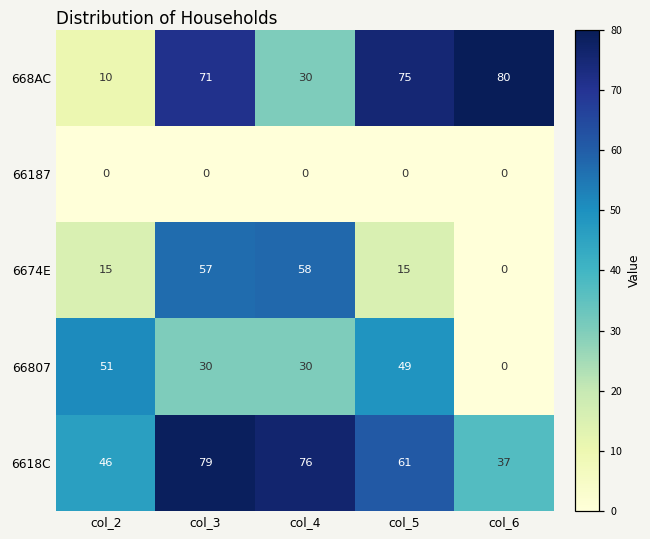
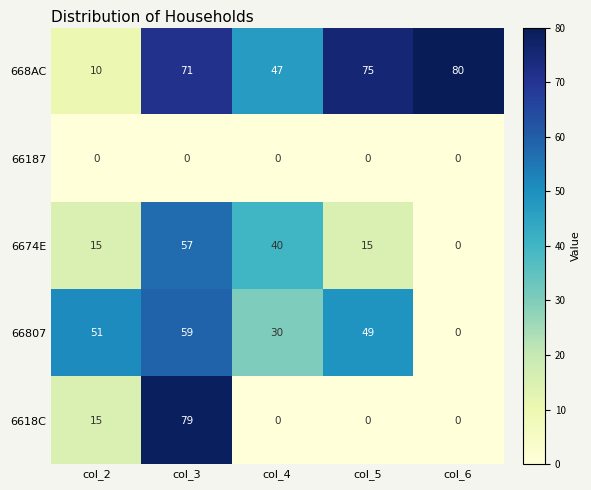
  {
    "668AC": {
      "col_2": 10,
      "col_3": 71,
-     "col_4": 30,
+     "col_4": 47,
      "col_5": 75,
      "col_6": 80
    },
    "66187": {
      "col_2": 0,
      "col_3": 0,
      "col_4": 0,
      "col_5": 0,
      "col_6": 0
    },
    "6674E": {
      "col_2": 15,
      "col_3": 57,
-     "col_4": 58,
+     "col_4": 40,
      "col_5": 15,
      "col_6": 0
    },
    "66807": {
      "col_2": 51,
-     "col_3": 30,
+     "col_3": 59,
      "col_4": 30,
      "col_5": 49,
      "col_6": 0
    },
    "6618C": {
-     "col_2": 46,
+     "col_2": 15,
      "col_3": 79,
-     "col_4": 76,
-     "col_5": 61,
-     "col_6": 37
+     "col_4": 0,
+     "col_5": 0,
+     "col_6": 0
    }
  }
